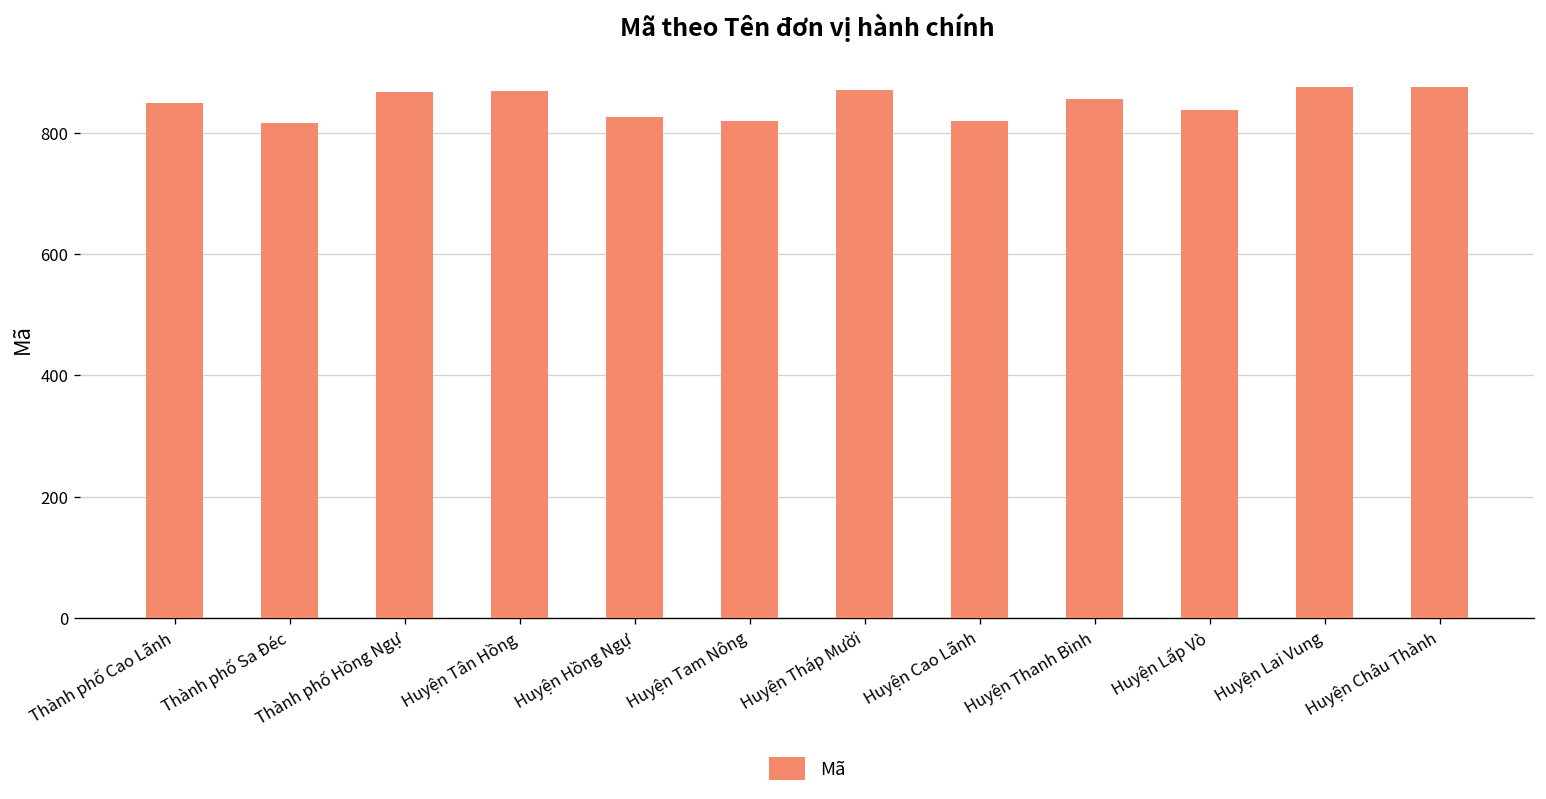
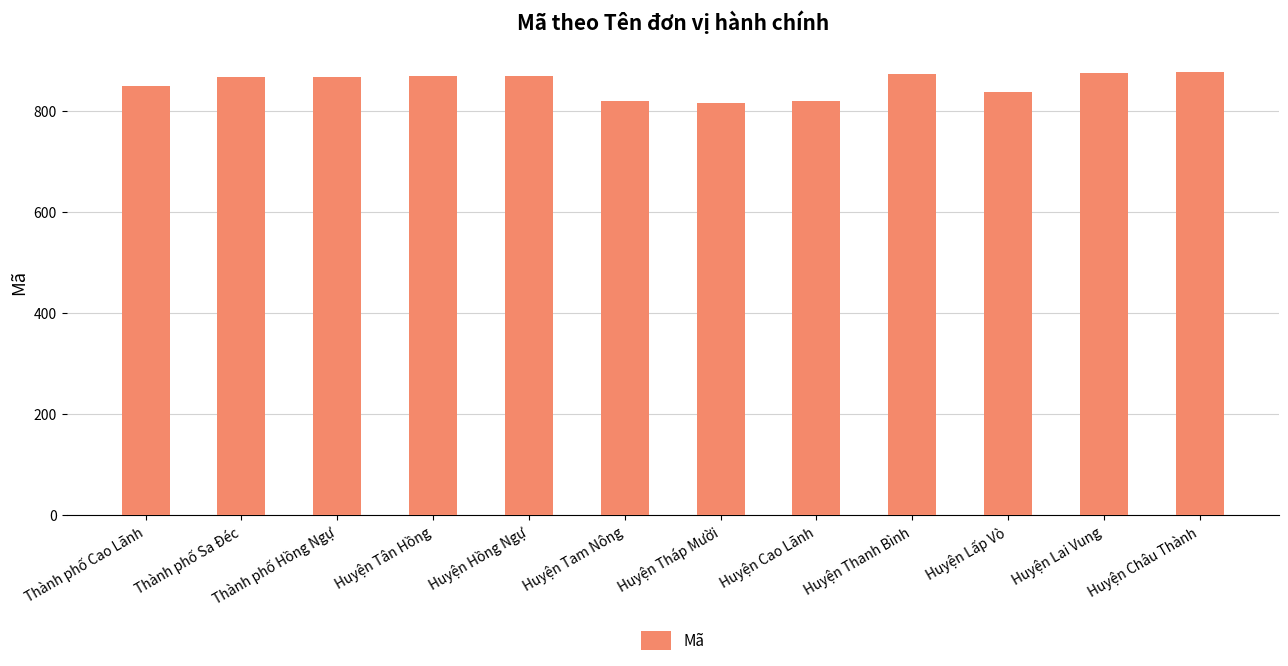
  {
    "Thành phố Cao Lãnh": 850,
-   "Thành phố Sa Đéc": 820,
+   "Thành phố Sa Đéc": 870,
    "Thành phố Hồng Ngự": 870,
    "Huyện Tân Hồng": 870,
-   "Huyện Hồng Ngự": 830,
+   "Huyện Hồng Ngự": 870,
    "Huyện Tam Nông": 820,
-   "Huyện Tháp Mười": 870,
+   "Huyện Tháp Mười": 820,
    "Huyện Cao Lãnh": 820,
-   "Huyện Thanh Bình": 860,
+   "Huyện Thanh Bình": 870,
    "Huyện Lấp Vò": 840,
    "Huyện Lai Vung": 880,
    "Huyện Châu Thành": 880
  }
